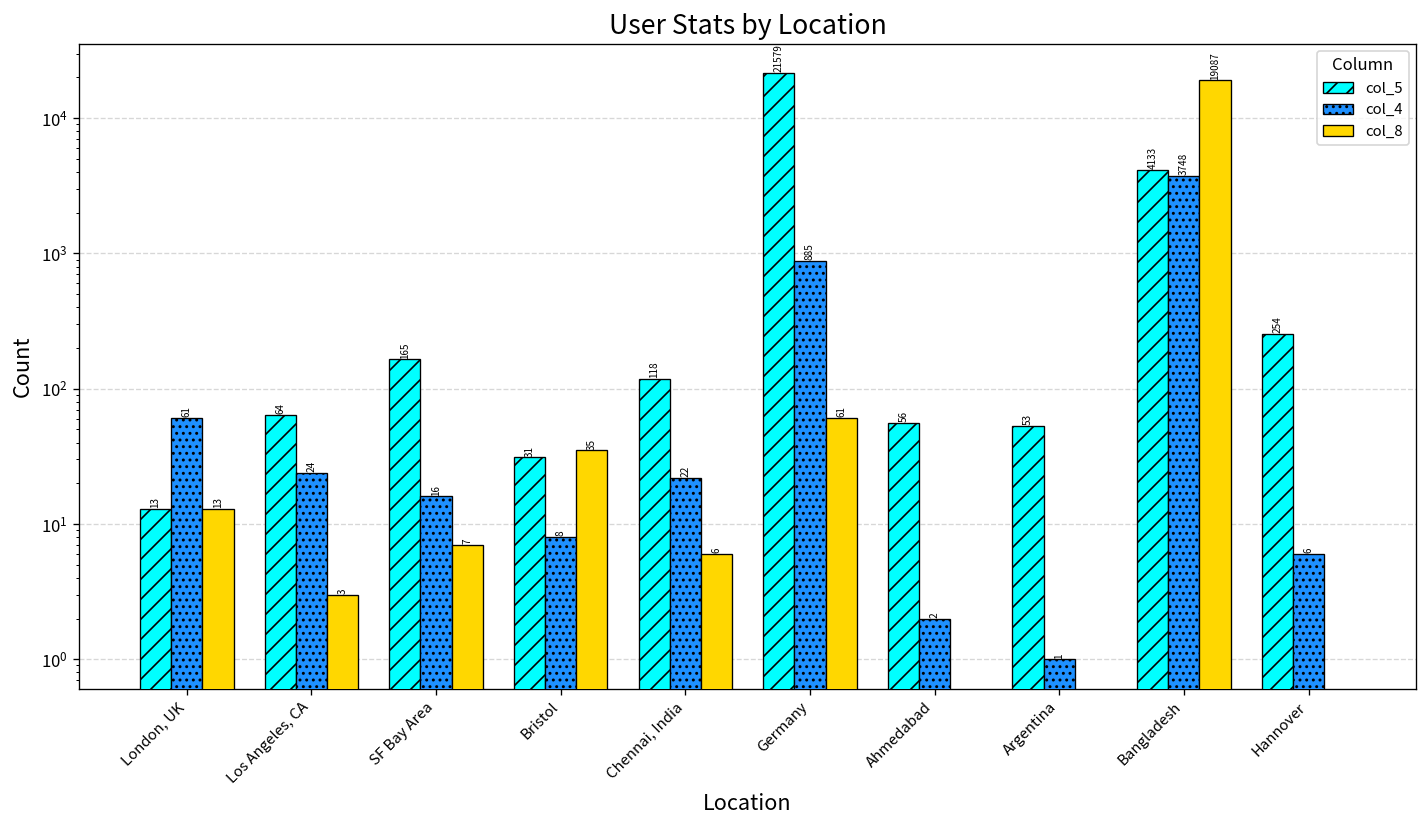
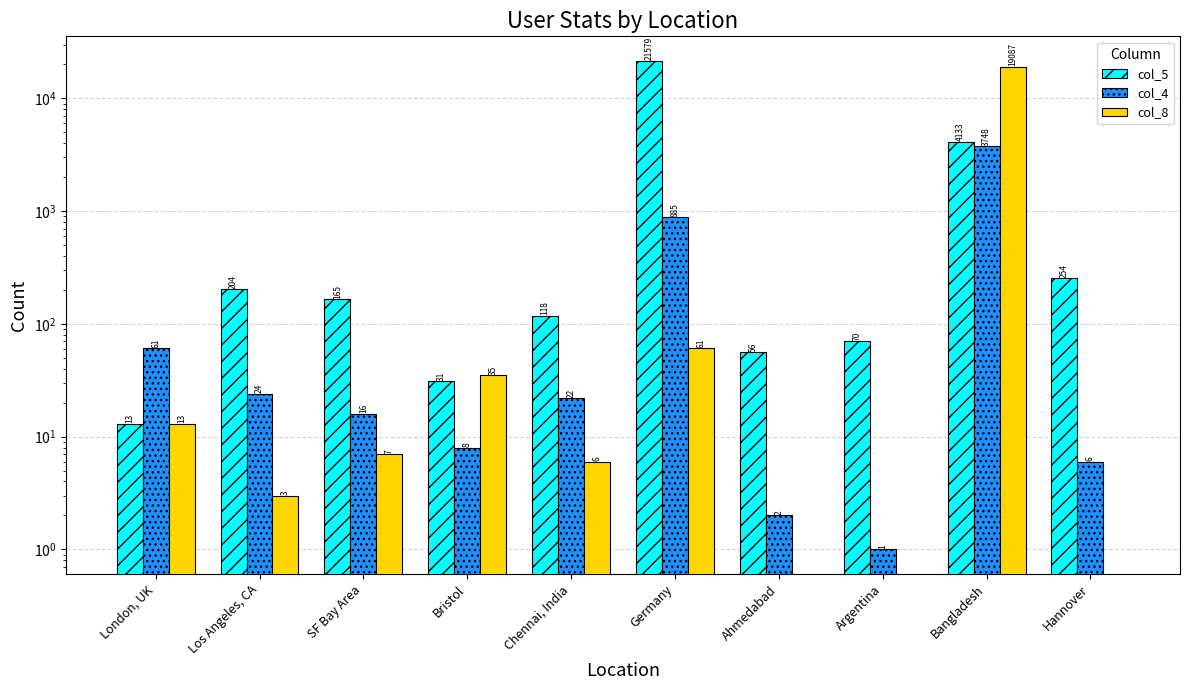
  {
    "col_5": {
      "London, UK": 13,
-     "Los Angeles, CA": 64,
+     "Los Angeles, CA": 204,
      "SF Bay Area": 165,
      "Bristol": 31,
      "Chennai, India": 118,
      "Germany": 21579,
      "Ahmedabad": 56,
-     "Argentina": 53,
+     "Argentina": 70,
      "Bangladesh": 4133,
      "Hannover": 254
    },
    "col_4": {
      "London, UK": 61,
      "Los Angeles, CA": 24,
      "SF Bay Area": 16,
      "Bristol": 8,
      "Chennai, India": 22,
      "Germany": 885,
      "Ahmedabad": 2,
      "Argentina": 1,
      "Bangladesh": 3748,
      "Hannover": 6
    },
    "col_8": {
      "London, UK": 13,
      "Los Angeles, CA": 3,
      "SF Bay Area": 7,
      "Bristol": 35,
      "Chennai, India": 6,
      "Germany": 61,
      "Bangladesh": 19087
    }
  }
